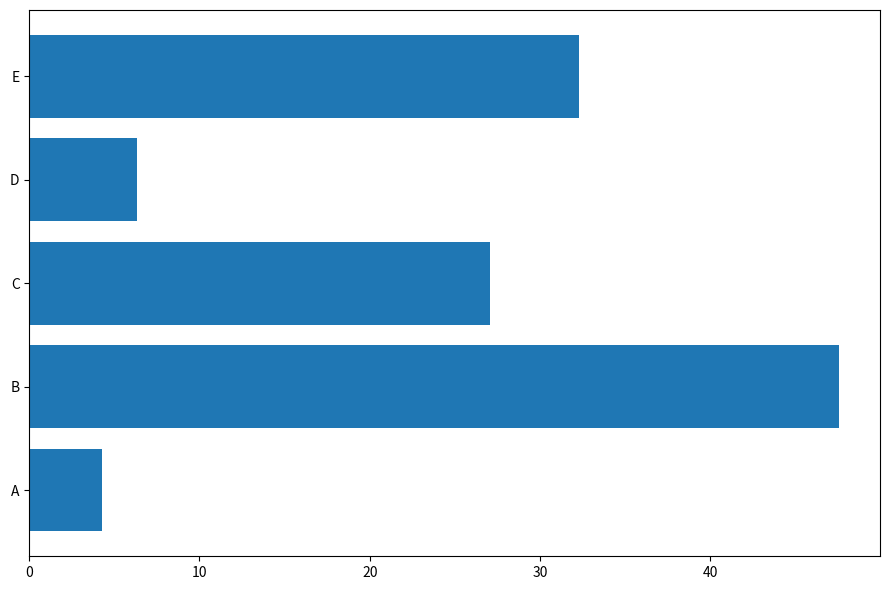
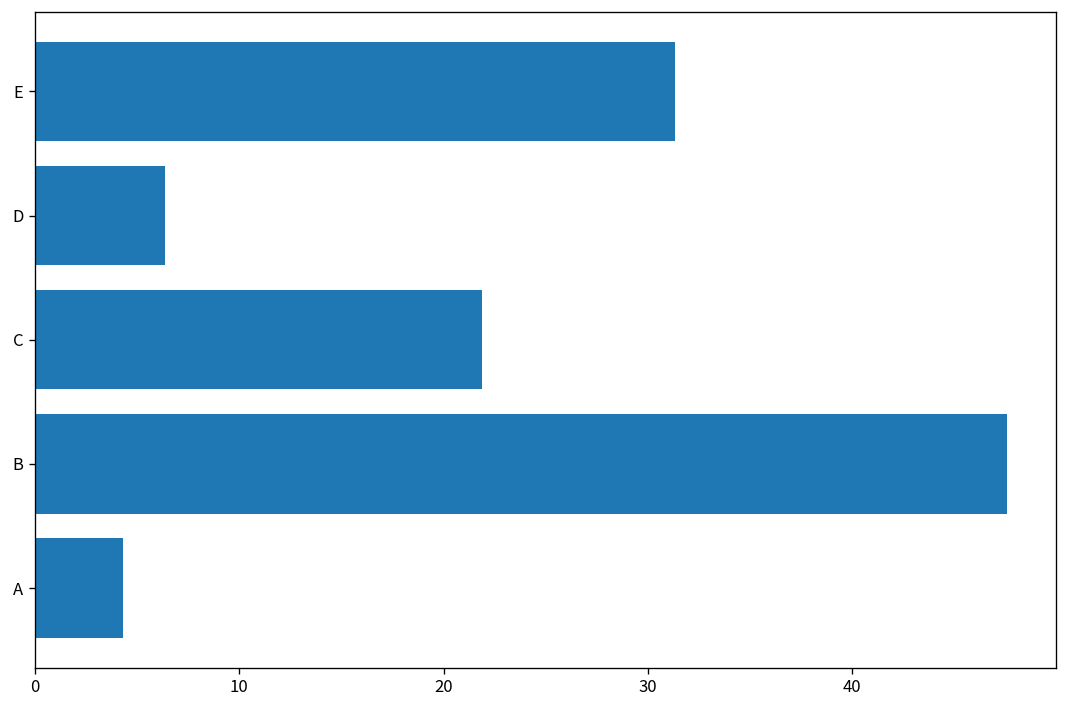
  {
-   "E": 32.3,
+   "E": 31.3,
    "D": 6.4,
-   "C": 27.1,
+   "C": 21.9,
    "B": 47.6,
    "A": 4.3
  }
